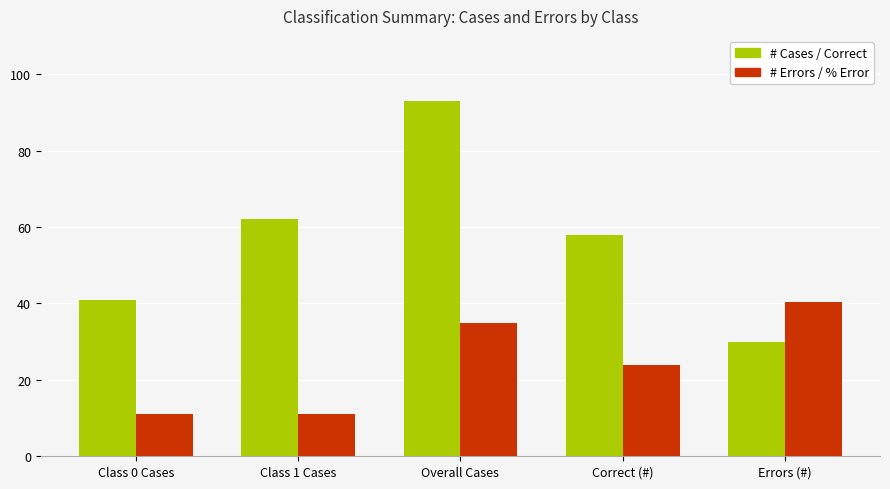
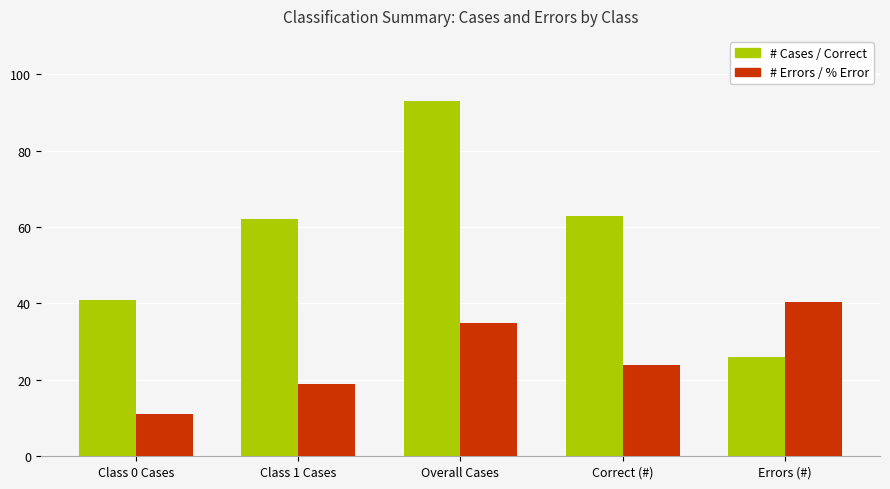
  {
    "# Cases / Correct": {
      "Class 0 Cases": 41,
      "Class 1 Cases": 62,
      "Overall Cases": 93,
-     "Correct (#)": 58,
-     "Errors (#)": 30
+     "Correct (#)": 63,
+     "Errors (#)": 26
    },
    "# Errors / % Error": {
      "Class 0 Cases": 11,
-     "Class 1 Cases": 11,
+     "Class 1 Cases": 19,
      "Overall Cases": 35,
      "Correct (#)": 24,
      "Errors (#)": 40
    }
  }
